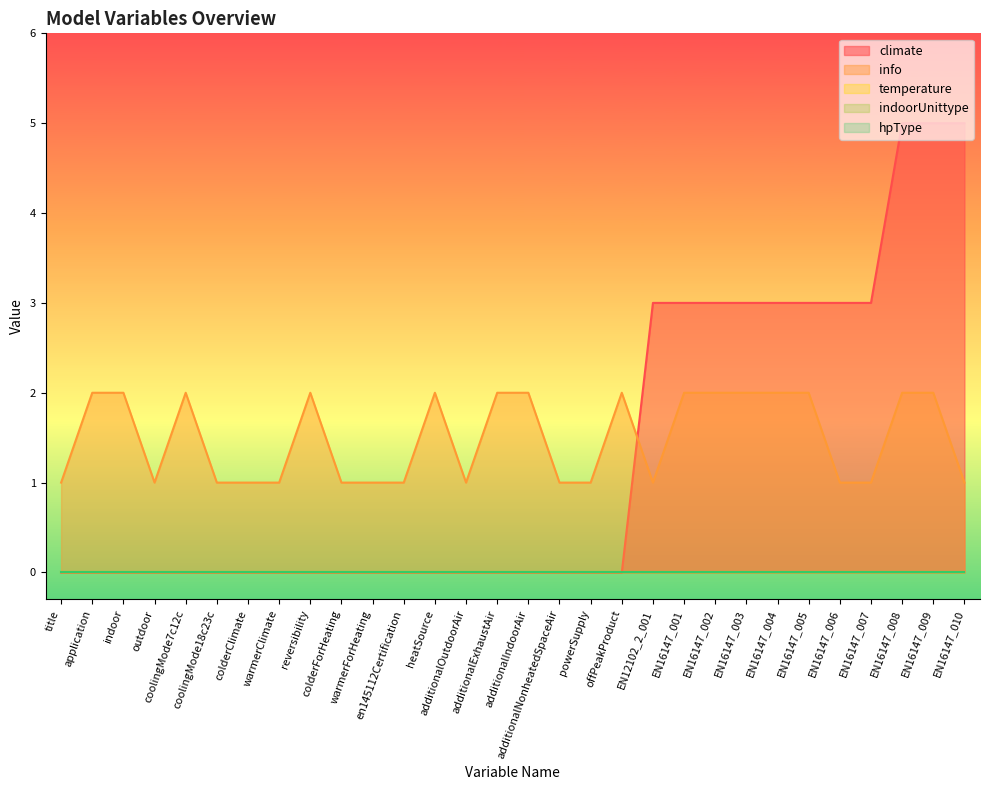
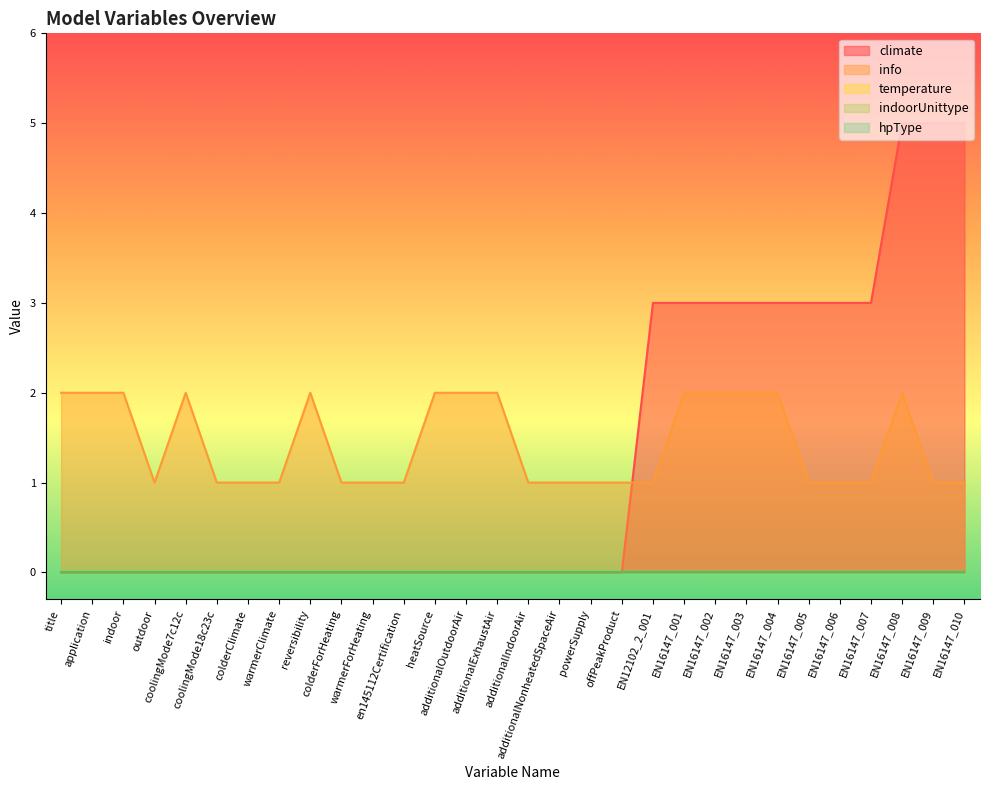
  {
    "climate": {
      "EN12102_2_001": 3,
      "EN16147_001": 3,
      "EN16147_002": 3,
      "EN16147_003": 3,
      "EN16147_004": 3,
      "EN16147_005": 3,
      "EN16147_006": 3,
      "EN16147_007": 3
    },
    "info": {
-     "title": 1,
+     "title": 2,
      "application": 2,
      "indoor": 2,
      "outdoor": 1,
      "coolingMode7c12c": 2,
      "coolingMode18c23c": 1,
      "colderClimate": 1,
      "warmerClimate": 1,
      "reversibility": 2,
      "colderForHeating": 1,
      "warmerForHeating": 1,
      "en145112Certification": 1,
      "heatSource": 2,
-     "additionalOutdoorAir": 1,
+     "additionalOutdoorAir": 2,
      "additionalExhaustAir": 2,
-     "additionalIndoorAir": 2,
+     "additionalIndoorAir": 1,
      "additionalNonheatedSpaceAir": 1,
      "powerSupply": 1,
-     "offPeakProduct": 2,
+     "offPeakProduct": 1,
      "EN12102_2_001": 1,
      "EN16147_001": 2,
      "EN16147_002": 2,
      "EN16147_003": 2,
      "EN16147_004": 2,
-     "EN16147_005": 2,
+     "EN16147_005": 1,
      "EN16147_006": 1,
      "EN16147_007": 1,
      "EN16147_008": 2,
-     "EN16147_009": 2,
+     "EN16147_009": 1,
      "EN16147_010": 1
    },
    "hpType": {
      "EN12102_2_001": 0,
      "EN16147_001": 0,
      "EN16147_002": 0,
      "EN16147_003": 0,
      "EN16147_004": 0,
      "EN16147_005": 0,
      "EN16147_006": 0,
      "EN16147_007": 0,
      "EN16147_008": 0,
      "EN16147_009": 0,
      "EN16147_010": 0
    }
  }
